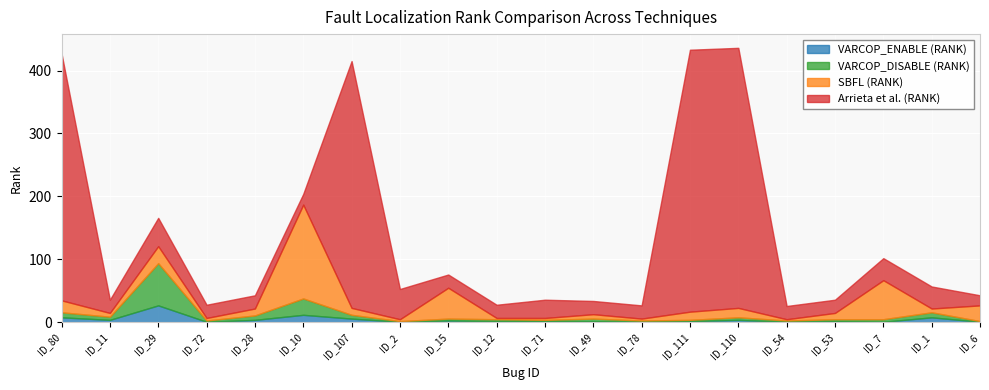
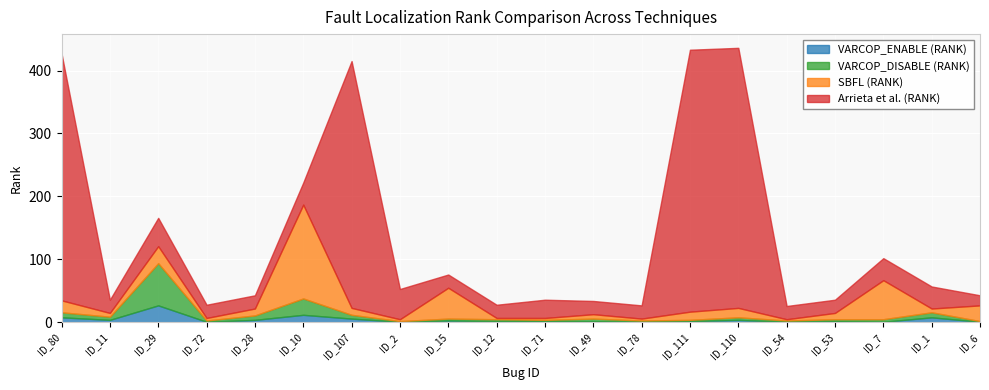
  {
    "VARCOP_ENABLE (RANK)": {
      "ID_80": 10,
      "ID_11": 0,
      "ID_29": 30,
      "ID_28": 0,
      "ID_10": 10,
      "ID_107": 10,
      "ID_110": 0,
      "ID_1": 10
    },
    "VARCOP_DISABLE (RANK)": {
      "ID_80": 10,
      "ID_11": 10,
      "ID_29": 70,
      "ID_28": 10,
      "ID_10": 30,
      "ID_107": 10,
      "ID_110": 0,
      "ID_1": 10
    },
    "SBFL (RANK)": {
      "ID_80": 20,
      "ID_11": 10,
      "ID_29": 30,
      "ID_28": 10,
      "ID_10": 150,
      "ID_107": 10,
      "ID_15": 50,
      "ID_49": 10,
      "ID_111": 10,
      "ID_110": 20,
      "ID_53": 10,
      "ID_7": 60,
      "ID_1": 10,
      "ID_6": 30
    },
    "Arrieta et al. (RANK)": {
      "ID_80": 390,
      "ID_11": 20,
      "ID_29": 50,
      "ID_72": 20,
      "ID_28": 20,
-     "ID_10": 20,
+     "ID_10": 40,
      "ID_107": 390,
      "ID_2": 50,
      "ID_15": 20,
      "ID_12": 20,
      "ID_71": 30,
      "ID_49": 20,
      "ID_78": 20,
      "ID_111": 420,
      "ID_110": 410,
      "ID_54": 20,
      "ID_53": 20,
      "ID_7": 40,
      "ID_1": 40,
      "ID_6": 20
    }
  }
